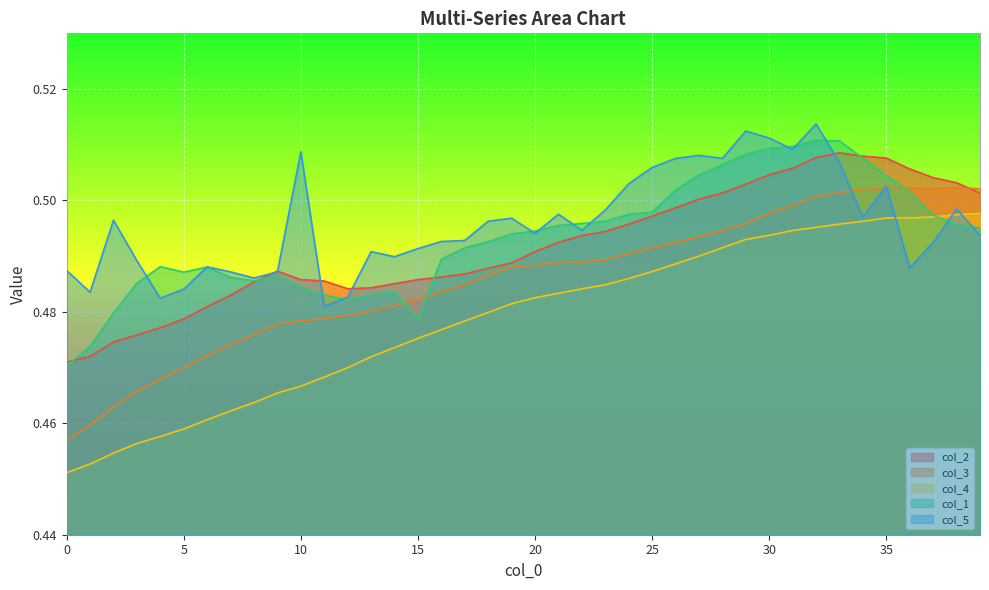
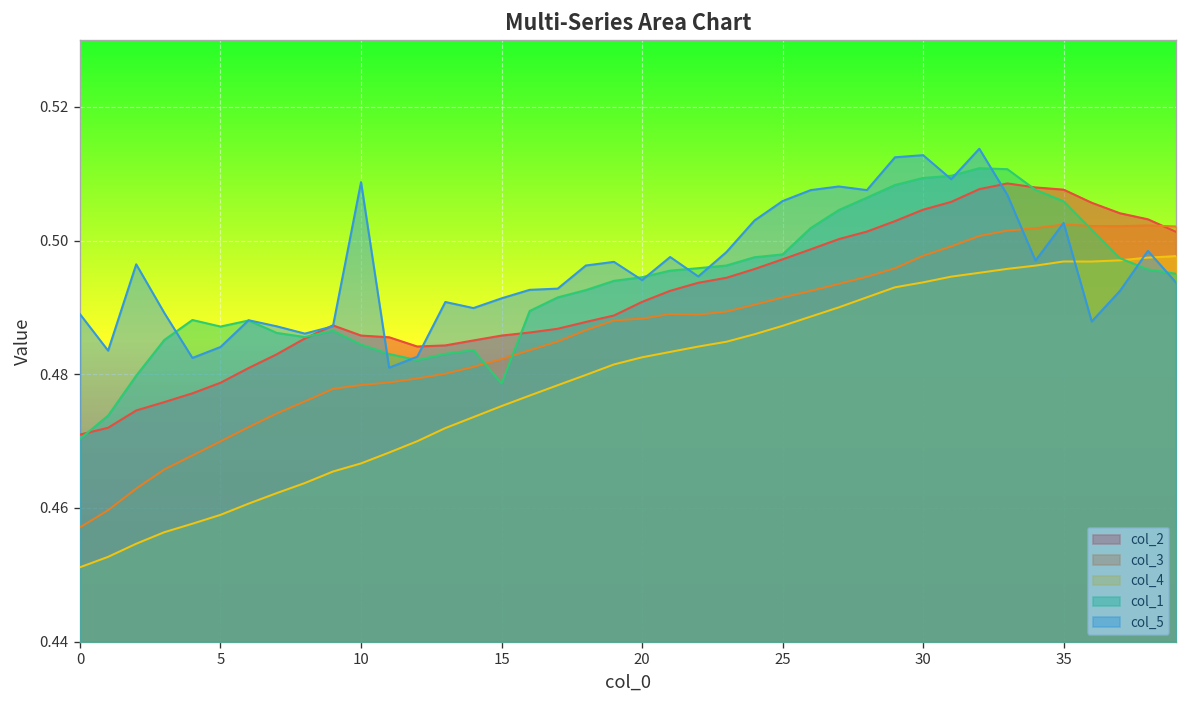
  {
    "col_1": {
      "0": 0.470,
      "5": 0.487,
      "10": 0.484,
      "15": 0.479,
      "25": 0.498,
      "30": 0.509,
-     "35": 0.504
+     "35": 0.506
    },
    "col_5": {
-     "0": 0.487,
+     "0": 0.489,
      "5": 0.484,
      "10": 0.509,
      "15": 0.491,
      "25": 0.506,
-     "30": 0.511
+     "30": 0.513
    }
  }
